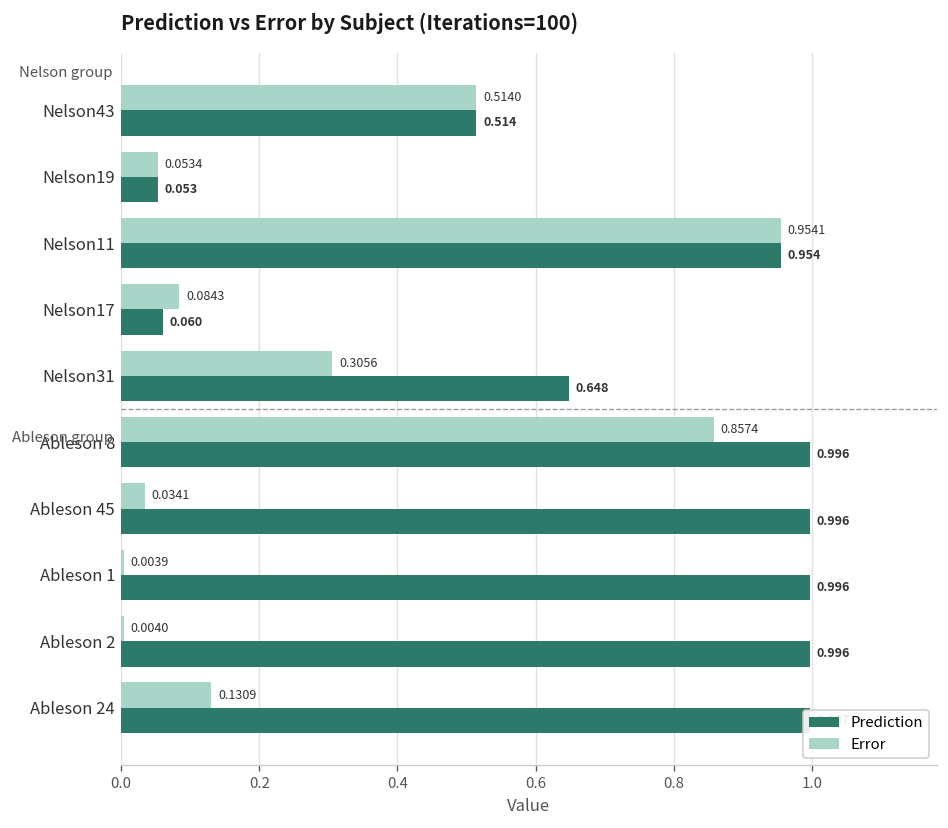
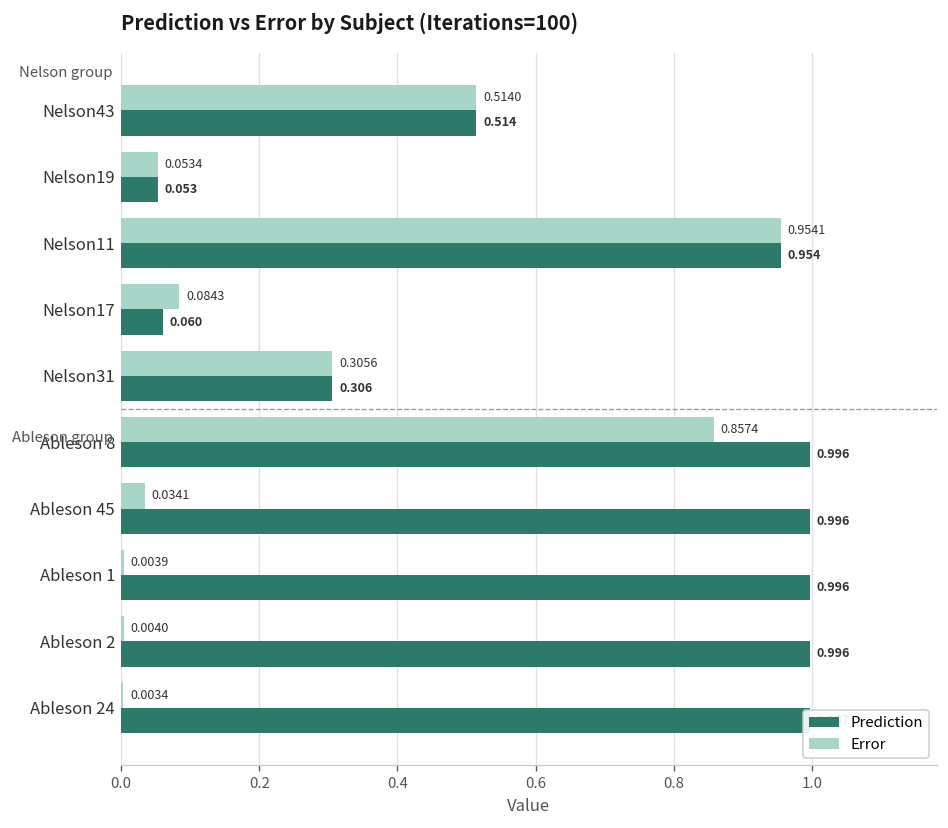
  {
    "Prediction": {
      "Nelson43": 0.514,
      "Nelson19": 0.053,
      "Nelson11": 0.954,
      "Nelson17": 0.060,
-     "Nelson31": 0.648,
+     "Nelson31": 0.306,
      "Ableson 8": 0.996,
      "Ableson 45": 0.996,
      "Ableson 1": 0.996,
      "Ableson 2": 0.996
    },
    "Error": {
      "Nelson43": 0.5140,
      "Nelson19": 0.0534,
      "Nelson11": 0.9541,
      "Nelson17": 0.0843,
      "Nelson31": 0.3056,
      "Ableson 8": 0.8574,
      "Ableson 45": 0.0341,
      "Ableson 1": 0.0039,
      "Ableson 2": 0.0040,
-     "Ableson 24": 0.1309
+     "Ableson 24": 0.0034
    }
  }
